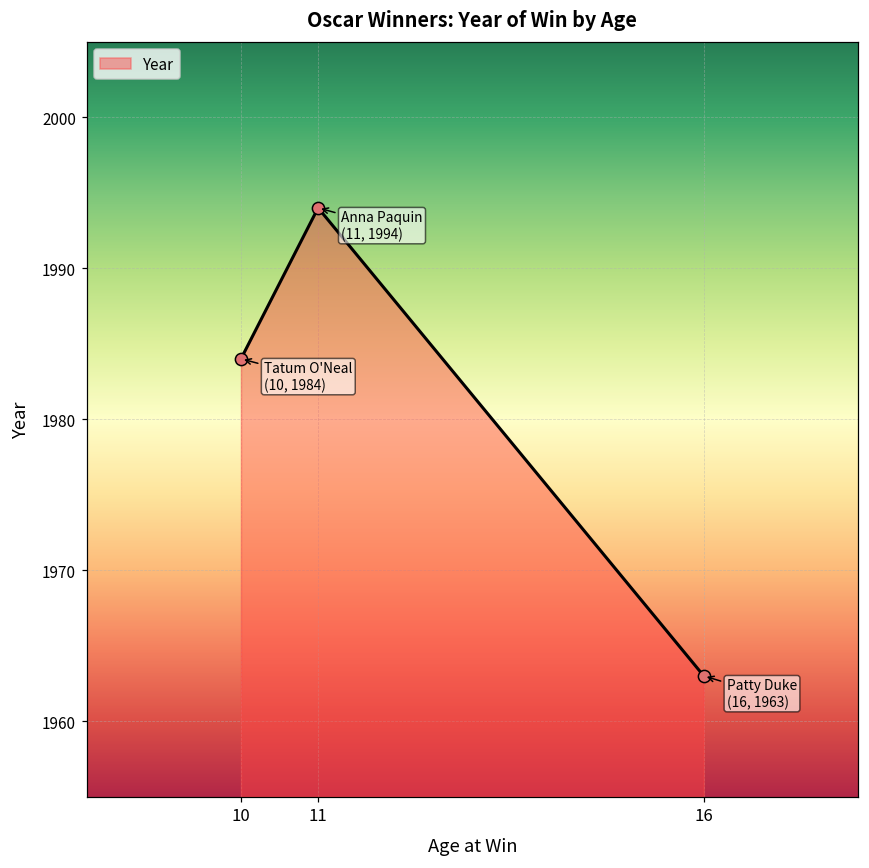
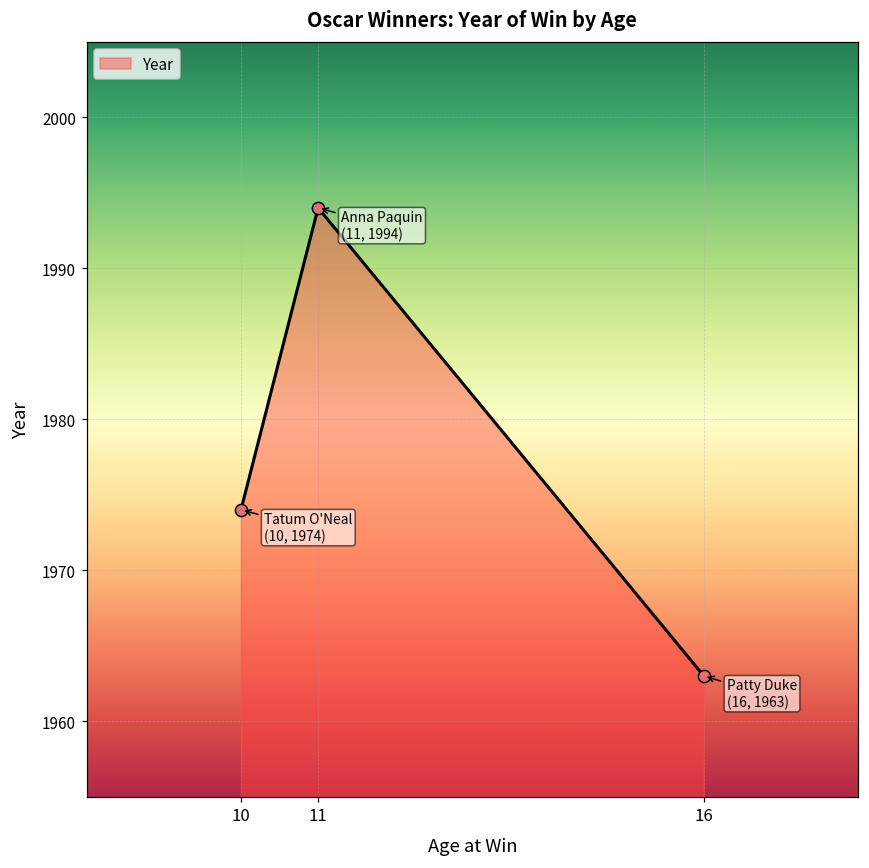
  {
-   "10": 1984
+   "10": 1974
  }
